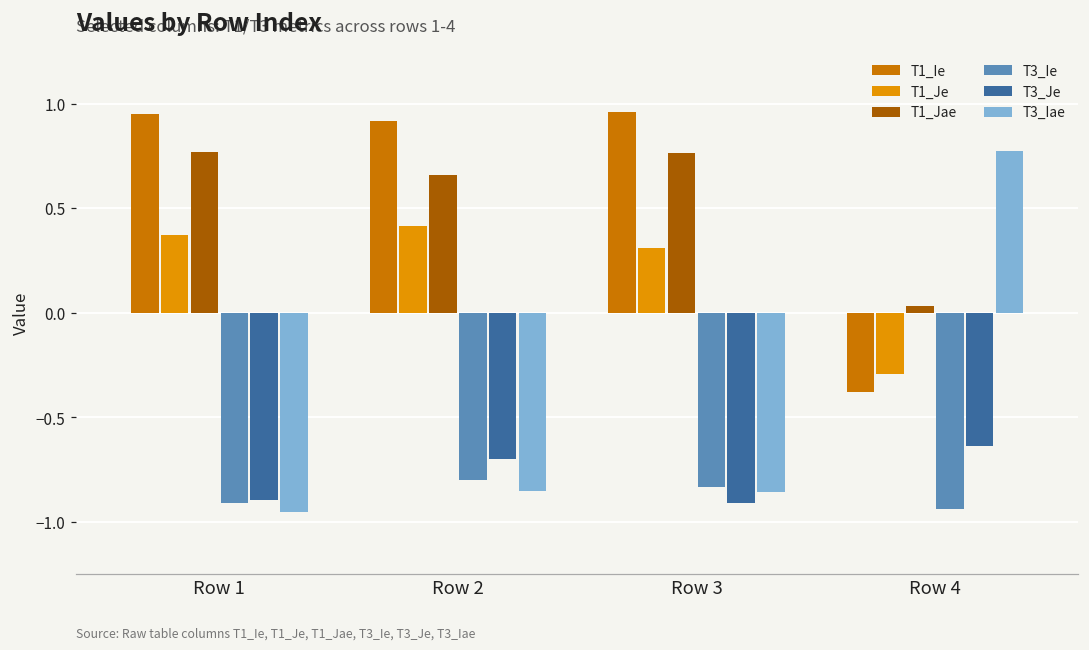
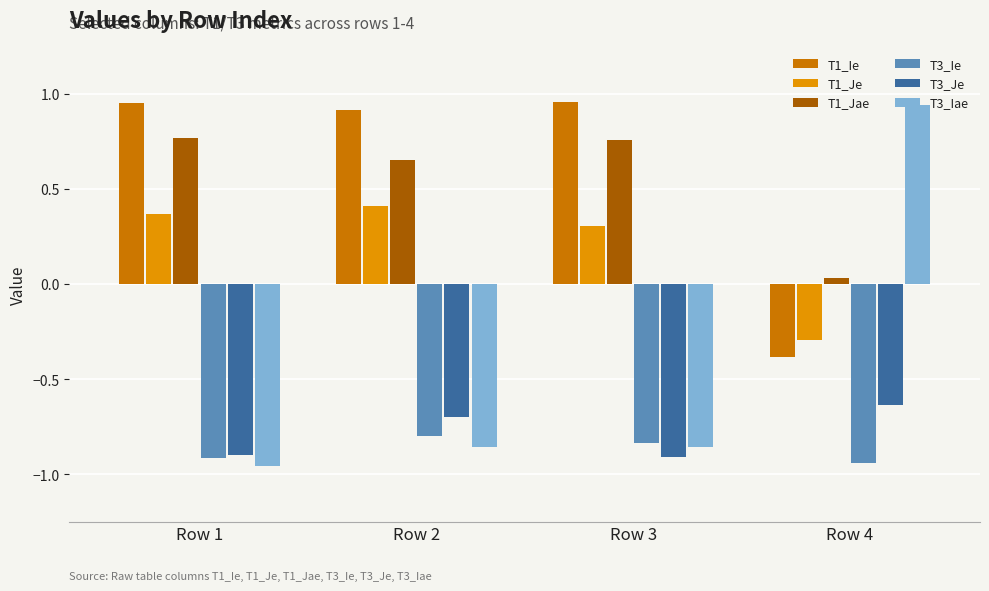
  {
    "T3_Iae": {
      "Row 1": -0.95,
      "Row 2": -0.85,
      "Row 3": -0.86,
-     "Row 4": 0.77
+     "Row 4": 0.94
    }
  }
